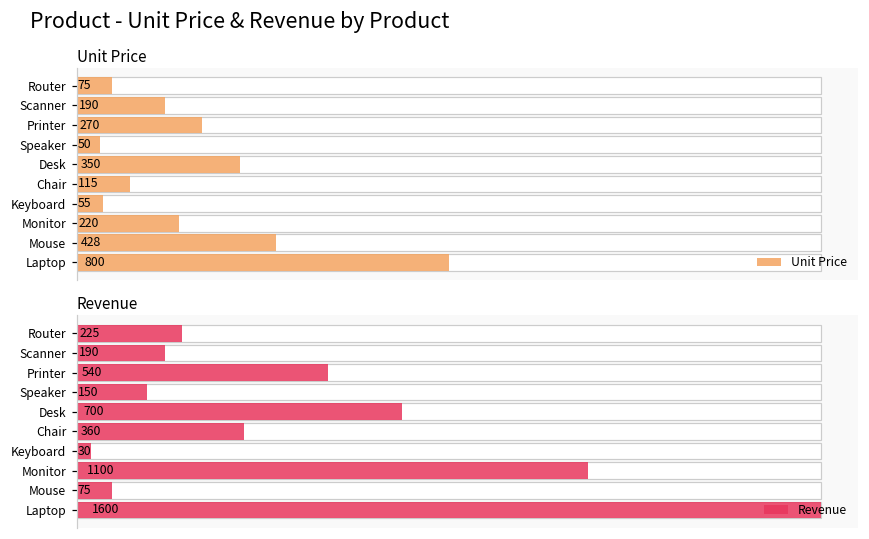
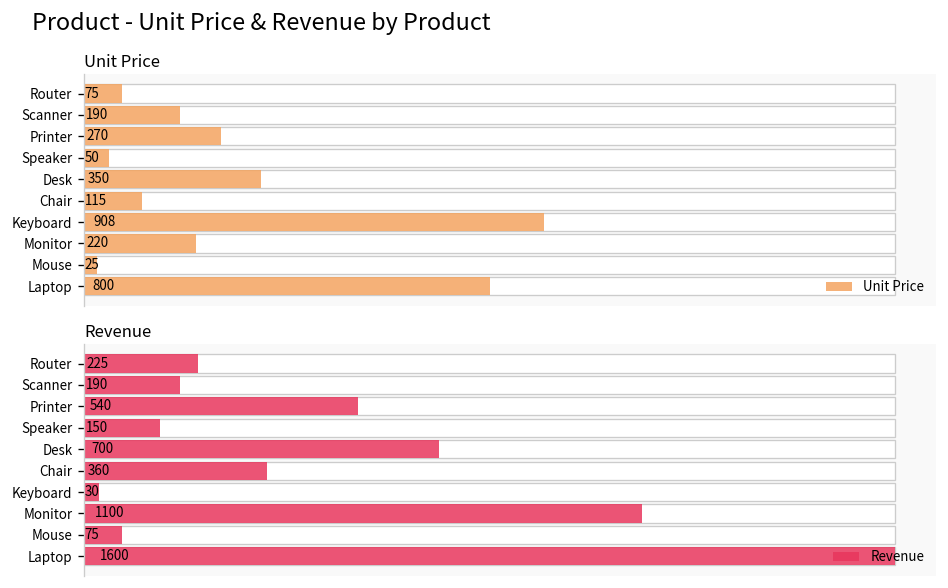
  {
    "Unit Price": {
      "Unit Price": {
-       "Keyboard": 55,
-       "Mouse": 428
+       "Keyboard": 908,
+       "Mouse": 25
      }
    },
    "Revenue": {
      "Revenue": {
        "Laptop": 1600
      }
    }
  }
